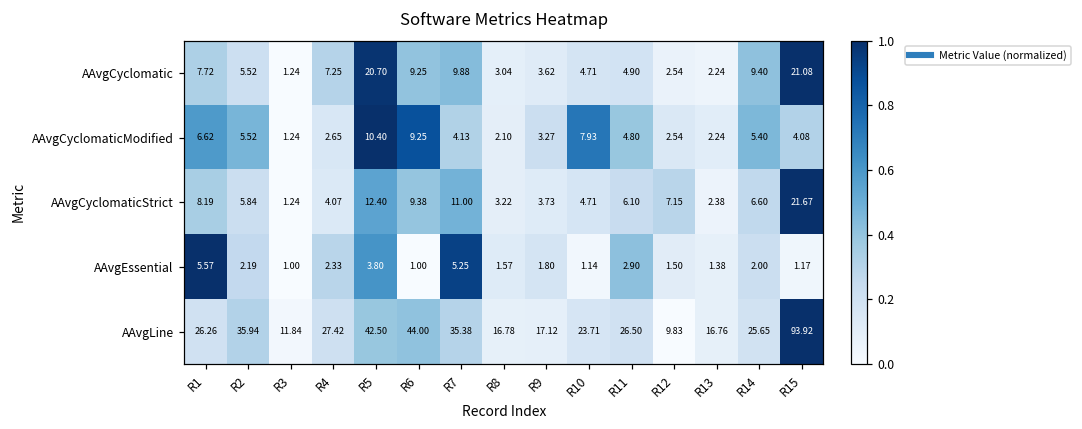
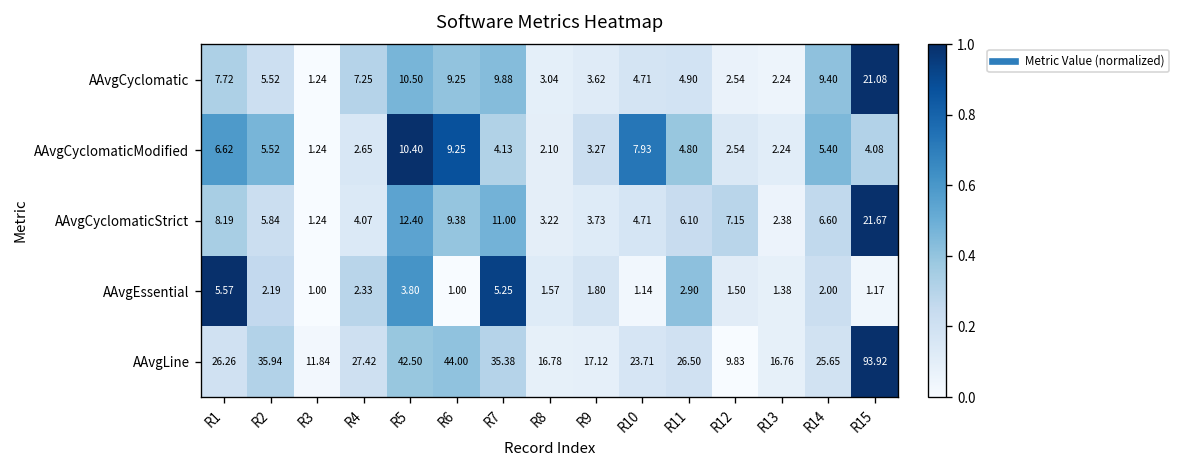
  {
    "AAvgCyclomatic": {
      "R1": 7.72,
      "R2": 5.52,
      "R3": 1.24,
      "R4": 7.25,
-     "R5": 20.70,
+     "R5": 10.50,
      "R6": 9.25,
      "R7": 9.88,
      "R8": 3.04,
      "R9": 3.62,
      "R10": 4.71,
      "R11": 4.90,
      "R12": 2.54,
      "R13": 2.24,
      "R14": 9.40,
      "R15": 21.08
    },
    "AAvgCyclomaticModified": {
      "R1": 6.62,
      "R2": 5.52,
      "R3": 1.24,
      "R4": 2.65,
      "R5": 10.40,
      "R6": 9.25,
      "R7": 4.13,
      "R8": 2.10,
      "R9": 3.27,
      "R10": 7.93,
      "R11": 4.80,
      "R12": 2.54,
      "R13": 2.24,
      "R14": 5.40,
      "R15": 4.08
    },
    "AAvgCyclomaticStrict": {
      "R1": 8.19,
      "R2": 5.84,
      "R3": 1.24,
      "R4": 4.07,
      "R5": 12.40,
      "R6": 9.38,
      "R7": 11.00,
      "R8": 3.22,
      "R9": 3.73,
      "R10": 4.71,
      "R11": 6.10,
      "R12": 7.15,
      "R13": 2.38,
      "R14": 6.60,
      "R15": 21.67
    },
    "AAvgEssential": {
      "R1": 5.57,
      "R2": 2.19,
      "R3": 1.00,
      "R4": 2.33,
      "R5": 3.80,
      "R6": 1.00,
      "R7": 5.25,
      "R8": 1.57,
      "R9": 1.80,
      "R10": 1.14,
      "R11": 2.90,
      "R12": 1.50,
      "R13": 1.38,
      "R14": 2.00,
      "R15": 1.17
    },
    "AAvgLine": {
      "R1": 26.26,
      "R2": 35.94,
      "R3": 11.84,
      "R4": 27.42,
      "R5": 42.50,
      "R6": 44.00,
      "R7": 35.38,
      "R8": 16.78,
      "R9": 17.12,
      "R10": 23.71,
      "R11": 26.50,
      "R12": 9.83,
      "R13": 16.76,
      "R14": 25.65,
      "R15": 93.92
    }
  }
